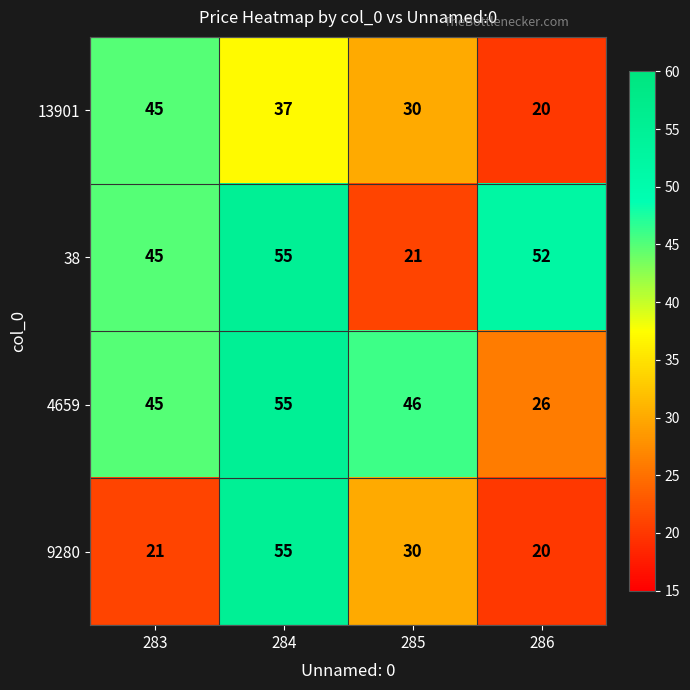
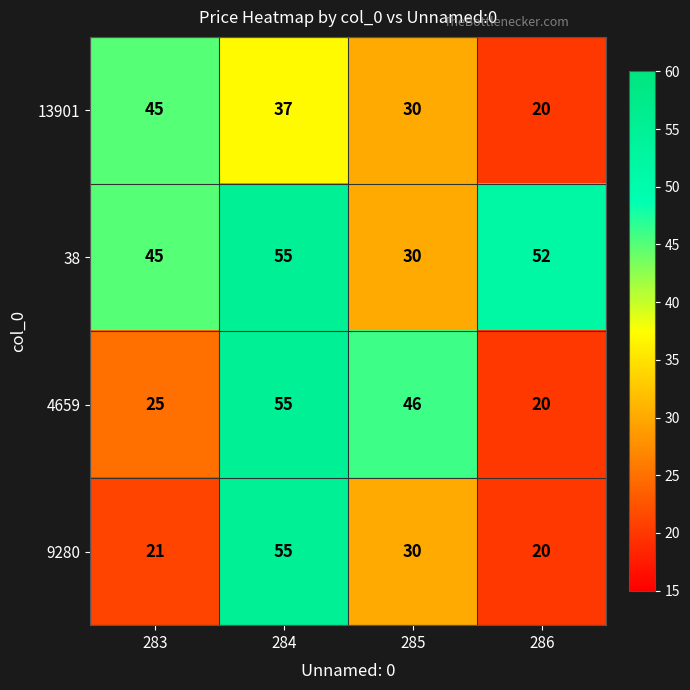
  {
    "13901": {
      "283": 45,
      "284": 37,
      "285": 30,
      "286": 20
    },
    "38": {
      "283": 45,
      "284": 55,
-     "285": 21,
+     "285": 30,
      "286": 52
    },
    "4659": {
-     "283": 45,
+     "283": 25,
      "284": 55,
      "285": 46,
-     "286": 26
+     "286": 20
    },
    "9280": {
      "283": 21,
      "284": 55,
      "285": 30,
      "286": 20
    }
  }
